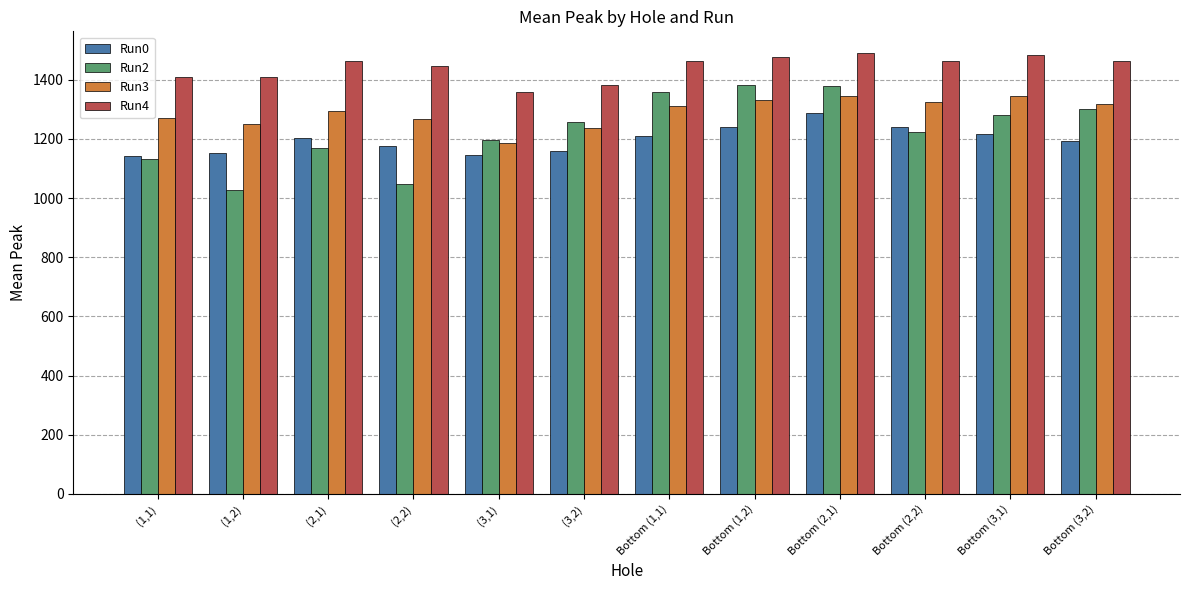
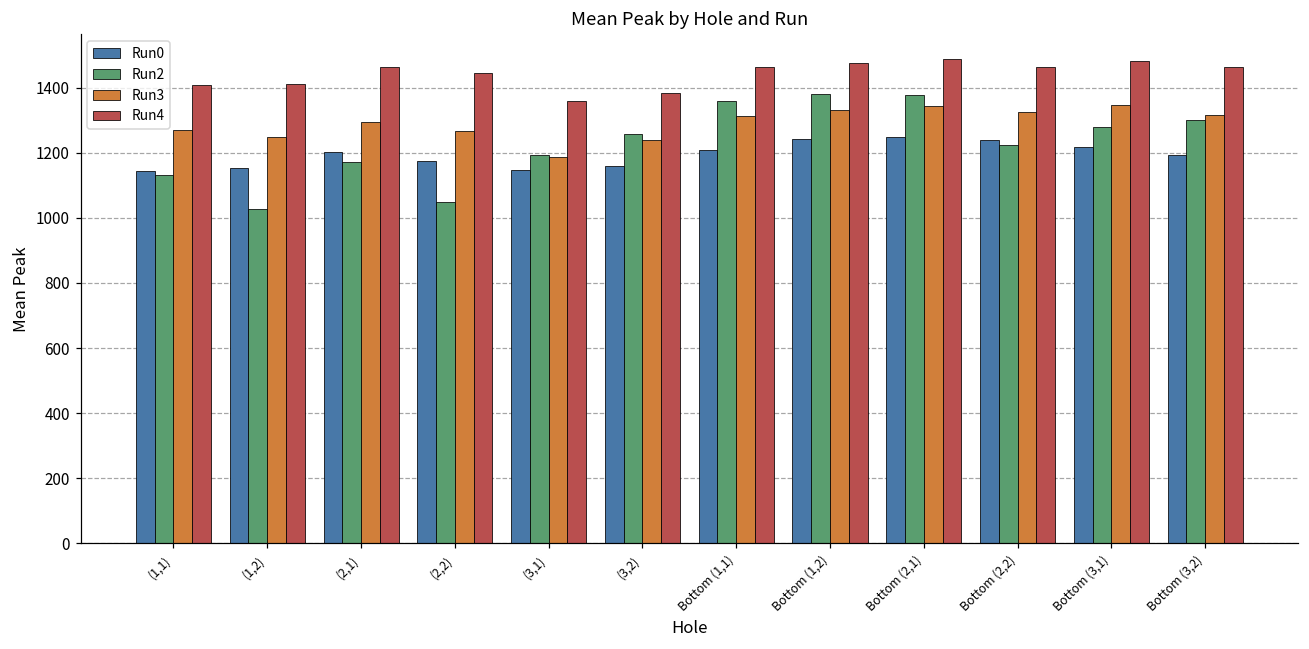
  {
    "Run0": {
      "(1,1)": 1140,
      "(1,2)": 1150,
      "(2,1)": 1200,
      "(2,2)": 1180,
      "(3,1)": 1150,
      "(3,2)": 1160,
      "Bottom (1,1)": 1210,
      "Bottom (1,2)": 1240,
-     "Bottom (2,1)": 1290,
+     "Bottom (2,1)": 1250,
      "Bottom (2,2)": 1240,
      "Bottom (3,1)": 1220,
      "Bottom (3,2)": 1190
    },
    "Run2": {
      "(1,1)": 1130,
      "(1,2)": 1030,
      "(2,1)": 1170,
      "(2,2)": 1050,
      "(3,1)": 1190,
      "(3,2)": 1260,
      "Bottom (1,1)": 1360,
      "Bottom (1,2)": 1380,
      "Bottom (2,1)": 1380,
      "Bottom (2,2)": 1220,
      "Bottom (3,1)": 1280,
      "Bottom (3,2)": 1300
    }
  }
